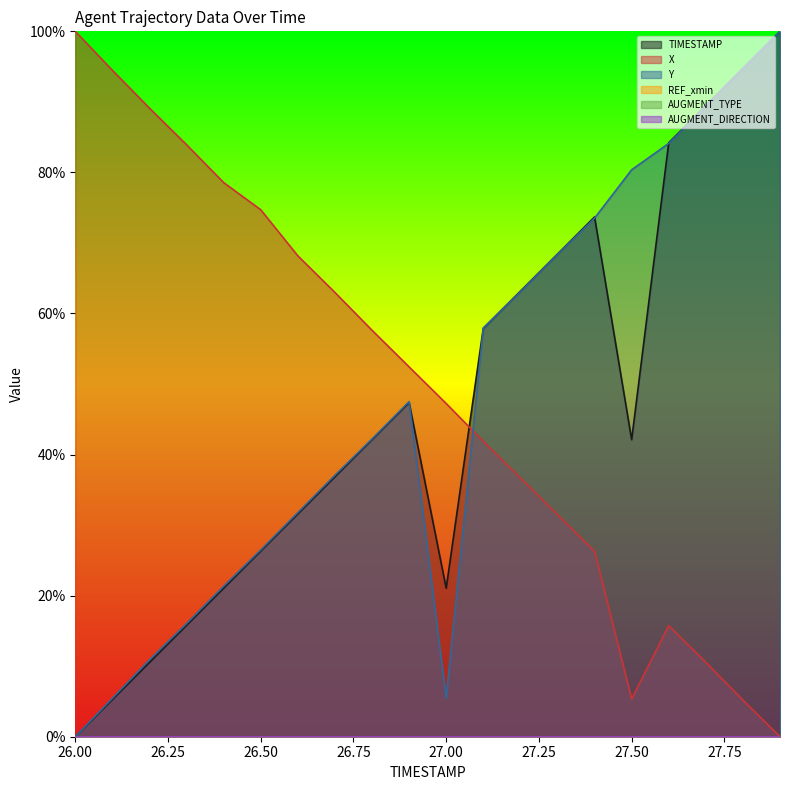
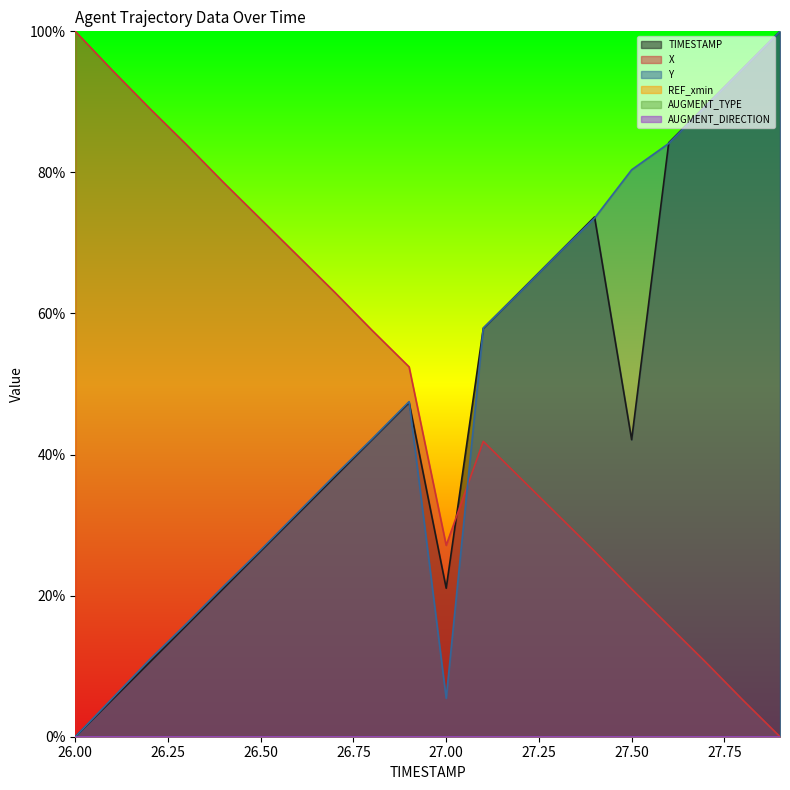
  {
    "TIMESTAMP": {
      "27.00": "21%",
      "27.50": "42%"
    },
    "X": {
      "26.00": "100%",
-     "26.50": "75%",
-     "27.00": "47%",
-     "27.50": "5%"
+     "26.50": "73%",
+     "27.00": "27%",
+     "27.50": "21%"
    },
    "Y": {
      "27.00": "5%",
      "27.50": "80%"
    },
    "AUGMENT_DIRECTION": {
      "26.50": "0%",
      "27.00": "0%",
      "27.50": "0%"
    }
  }
